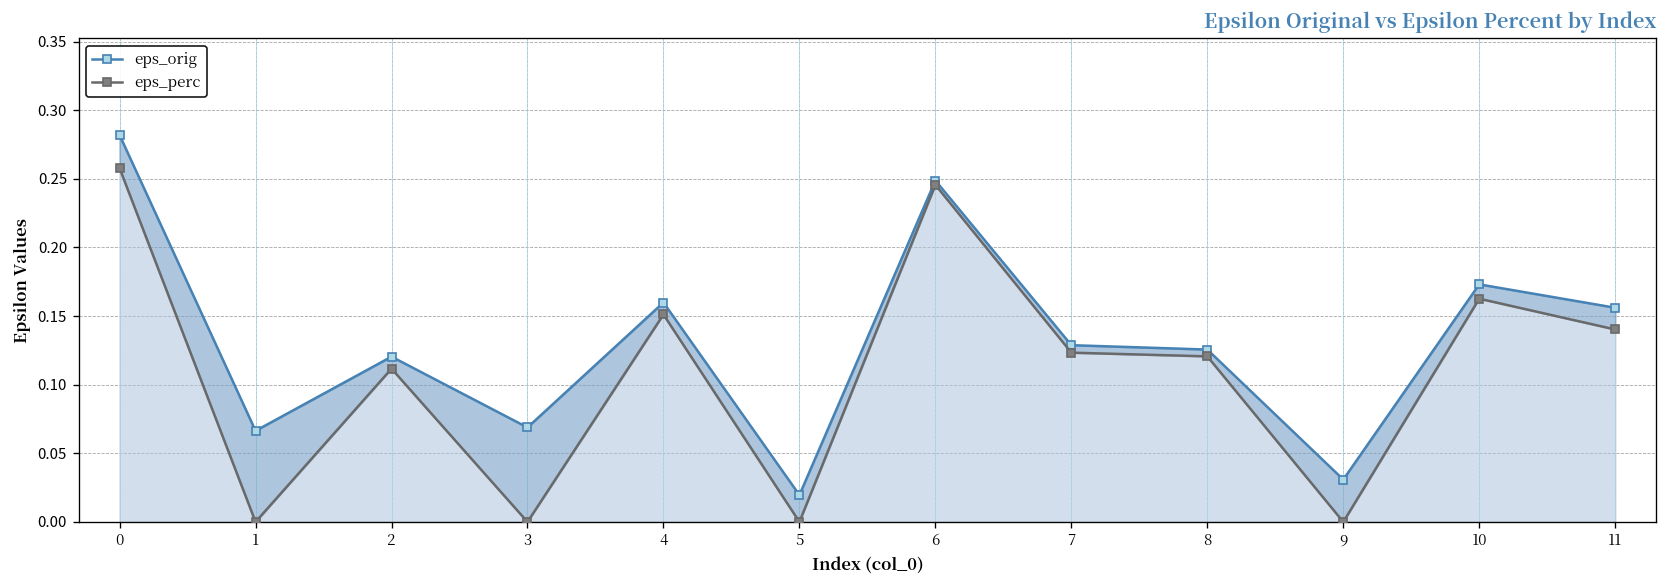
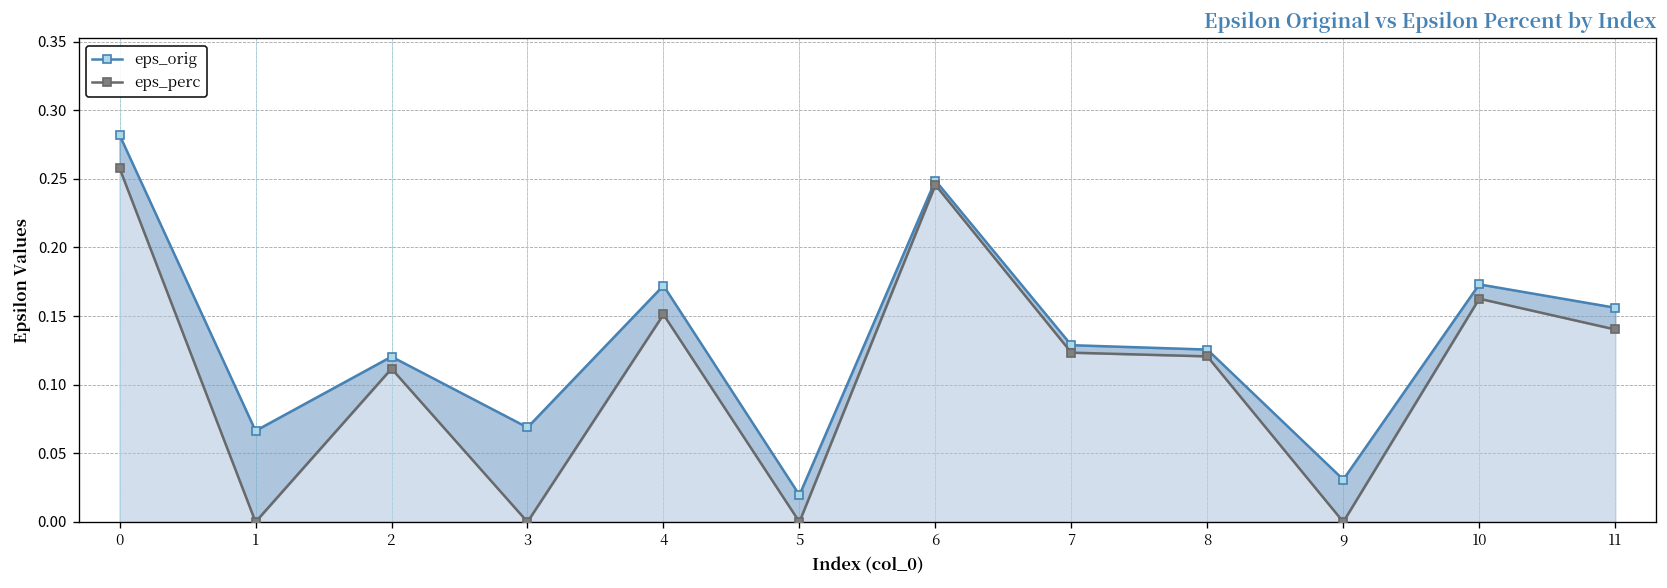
  {
    "eps_orig": {
      "0": 0.282,
      "1": 0.066,
      "2": 0.120,
      "3": 0.069,
-     "4": 0.160,
+     "4": 0.172,
      "5": 0.020,
      "6": 0.249,
      "7": 0.129,
      "8": 0.126,
      "9": 0.031,
      "10": 0.173,
      "11": 0.156
    },
    "eps_perc": {
      "0": 0.258,
      "1": 0.000,
      "2": 0.112,
      "3": 0.000,
      "4": 0.151,
      "5": 0.000,
      "6": 0.246,
      "7": 0.123,
      "8": 0.121,
      "9": 0.000,
      "10": 0.163,
      "11": 0.140
    }
  }
